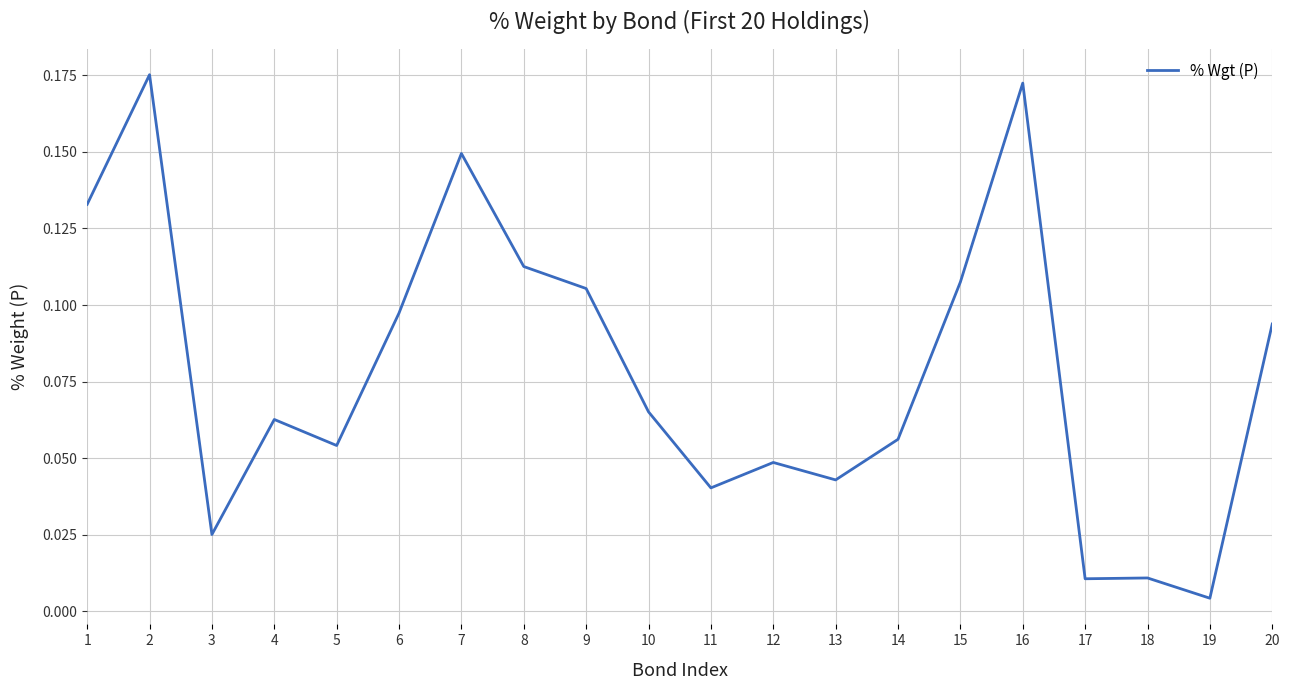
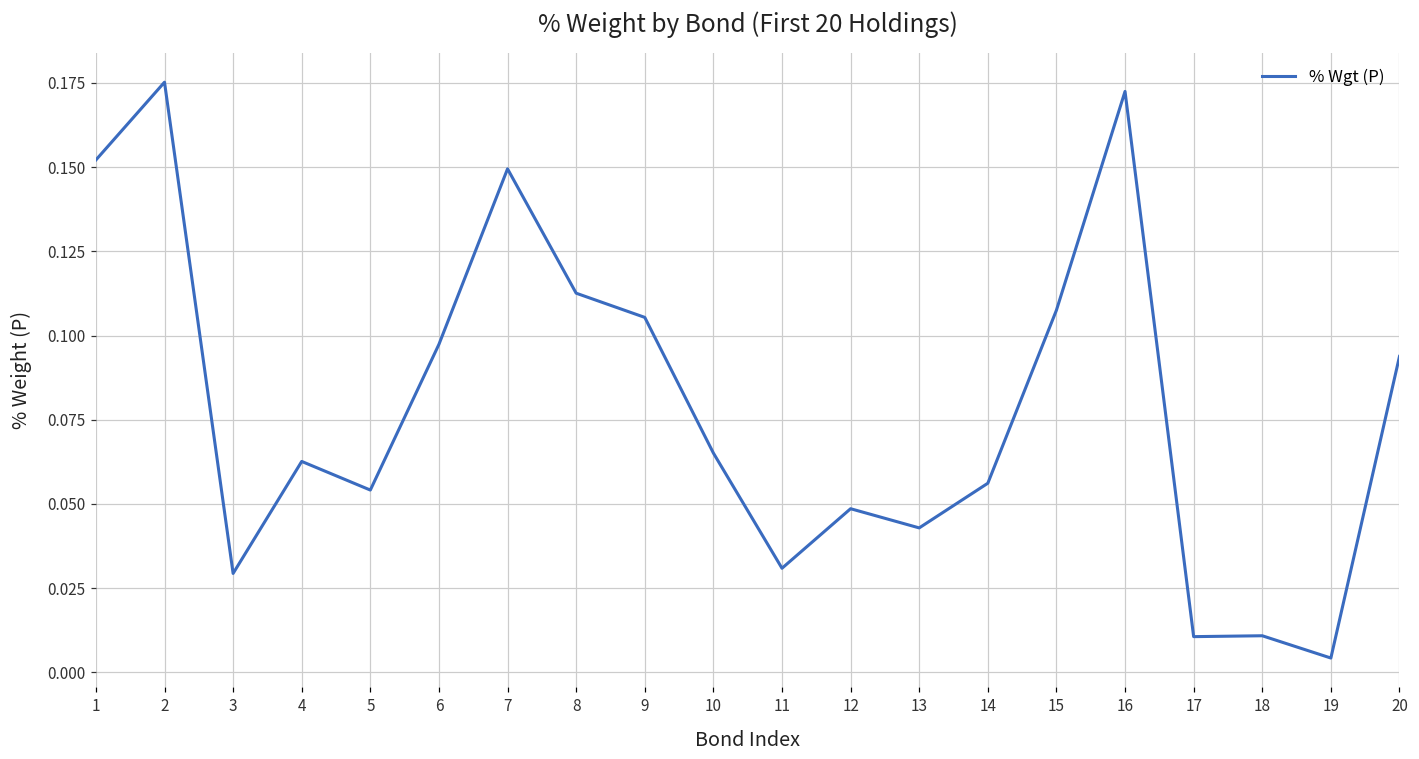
  {
-   "1": 0.133,
+   "1": 0.152,
    "2": 0.175,
-   "3": 0.025,
+   "3": 0.029,
    "4": 0.063,
    "5": 0.054,
    "6": 0.097,
    "7": 0.149,
    "8": 0.113,
    "9": 0.105,
    "10": 0.065,
-   "11": 0.040,
+   "11": 0.031,
    "12": 0.049,
    "13": 0.043,
    "14": 0.056,
    "15": 0.108,
    "16": 0.172,
    "17": 0.011,
    "18": 0.011,
    "19": 0.004,
    "20": 0.094
  }
